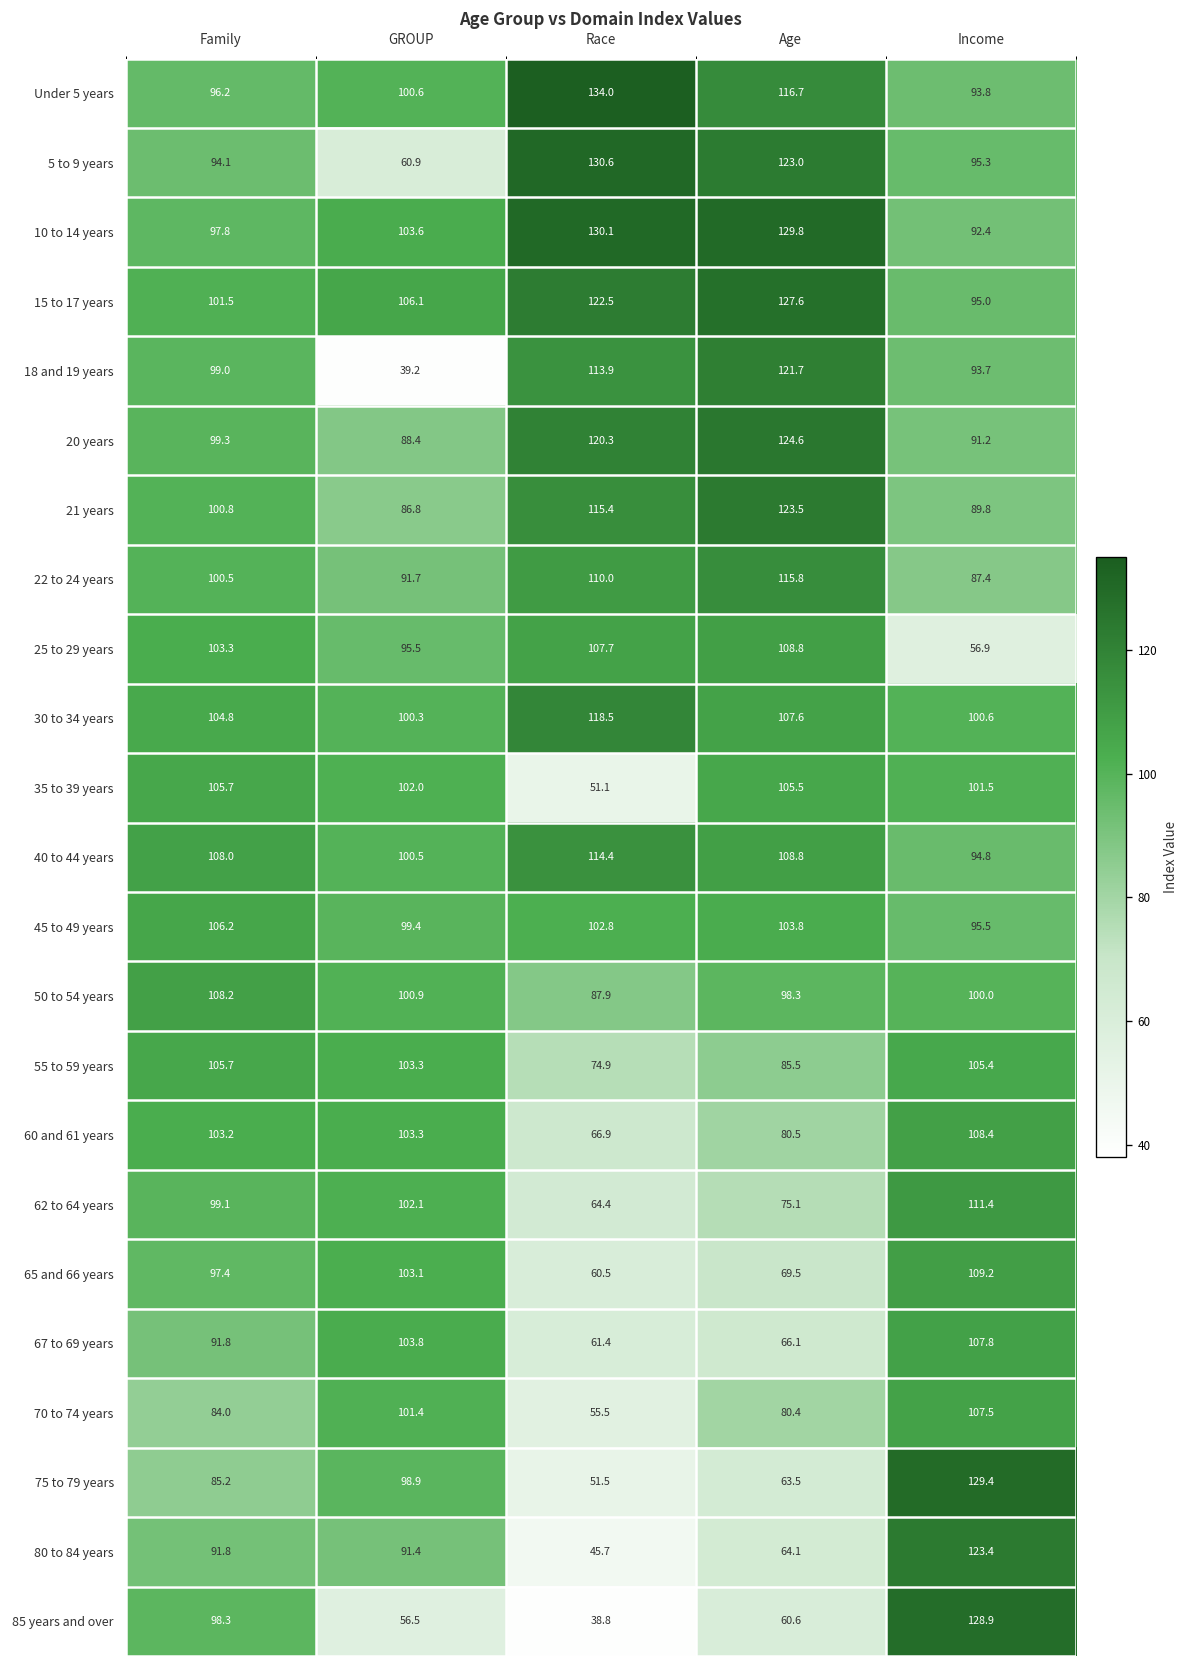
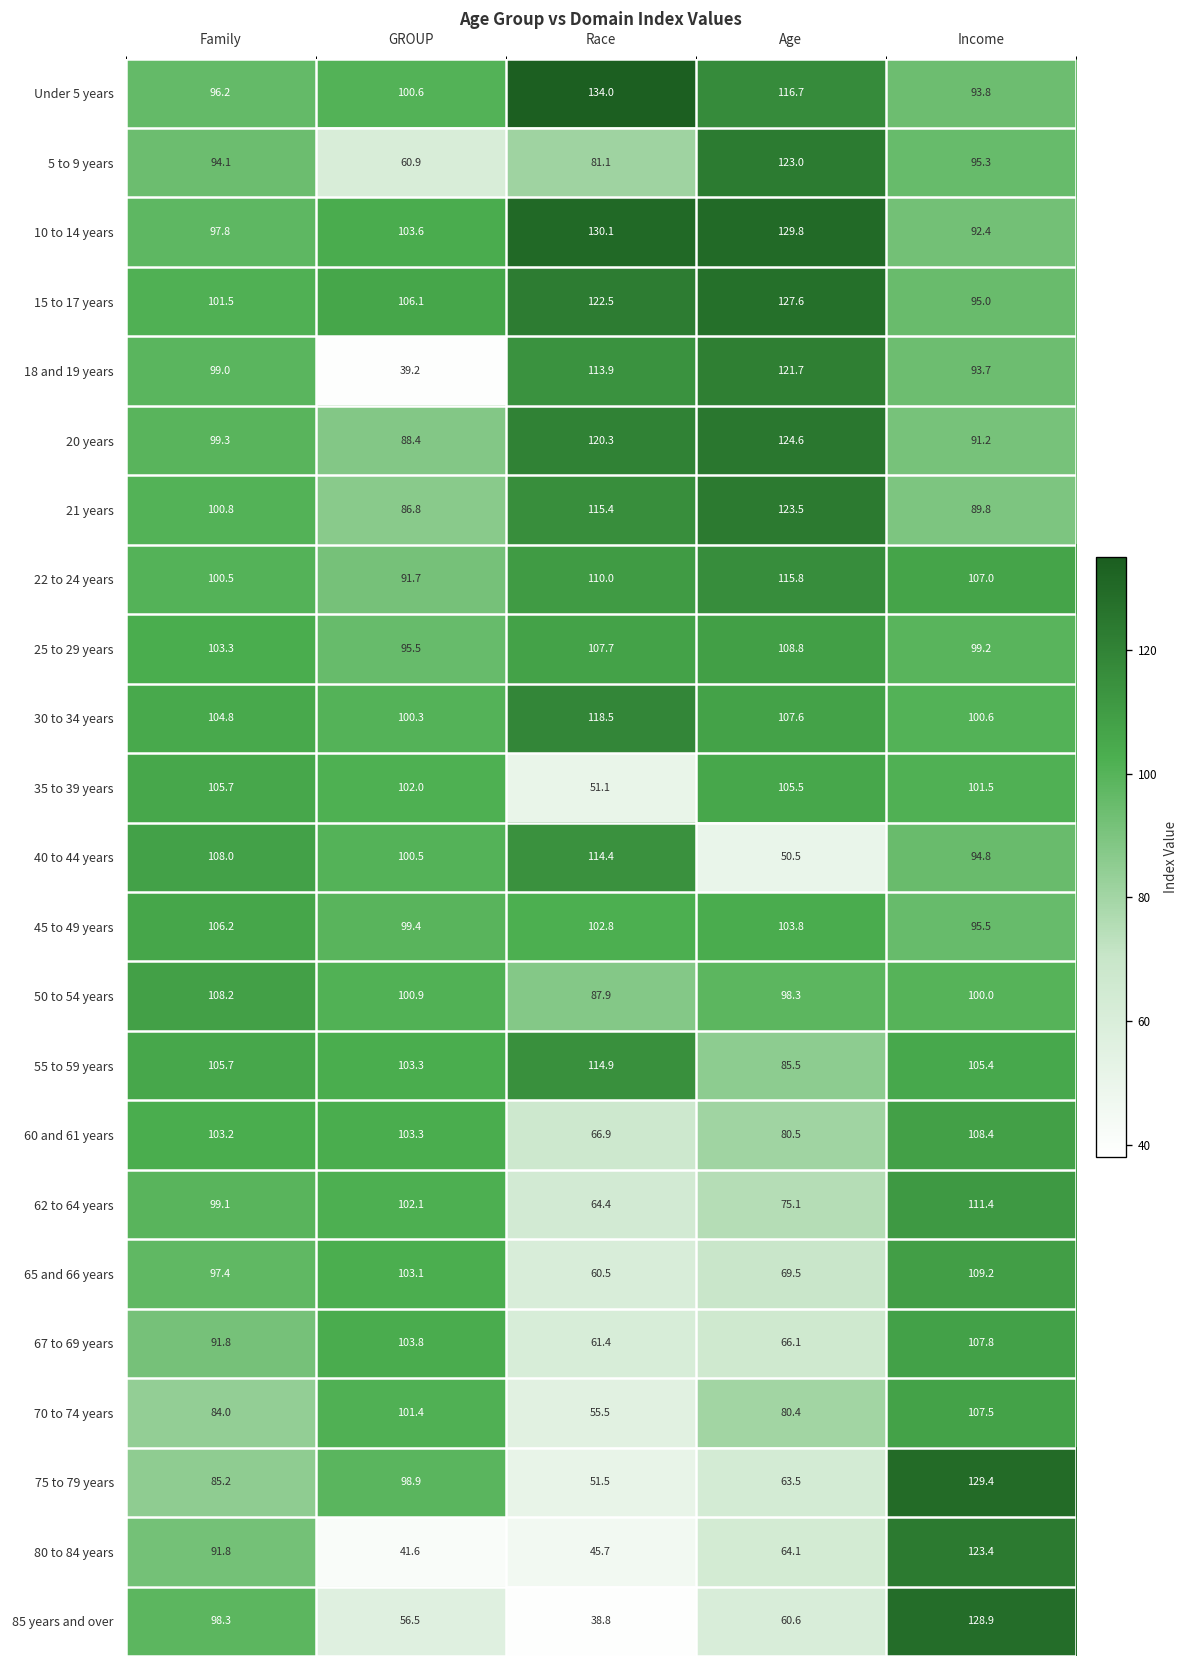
  {
    "Under 5 years": {
      "Family": 96.2,
      "GROUP": 100.6,
      "Race": 134.0,
      "Age": 116.7,
      "Income": 93.8
    },
    "5 to 9 years": {
      "Family": 94.1,
      "GROUP": 60.9,
-     "Race": 130.6,
+     "Race": 81.1,
      "Age": 123.0,
      "Income": 95.3
    },
    "10 to 14 years": {
      "Family": 97.8,
      "GROUP": 103.6,
      "Race": 130.1,
      "Age": 129.8,
      "Income": 92.4
    },
    "15 to 17 years": {
      "Family": 101.5,
      "GROUP": 106.1,
      "Race": 122.5,
      "Age": 127.6,
      "Income": 95.0
    },
    "18 and 19 years": {
      "Family": 99.0,
      "GROUP": 39.2,
      "Race": 113.9,
      "Age": 121.7,
      "Income": 93.7
    },
    "20 years": {
      "Family": 99.3,
      "GROUP": 88.4,
      "Race": 120.3,
      "Age": 124.6,
      "Income": 91.2
    },
    "21 years": {
      "Family": 100.8,
      "GROUP": 86.8,
      "Race": 115.4,
      "Age": 123.5,
      "Income": 89.8
    },
    "22 to 24 years": {
      "Family": 100.5,
      "GROUP": 91.7,
      "Race": 110.0,
      "Age": 115.8,
-     "Income": 87.4
+     "Income": 107.0
    },
    "25 to 29 years": {
      "Family": 103.3,
      "GROUP": 95.5,
      "Race": 107.7,
      "Age": 108.8,
-     "Income": 56.9
+     "Income": 99.2
    },
    "30 to 34 years": {
      "Family": 104.8,
      "GROUP": 100.3,
      "Race": 118.5,
      "Age": 107.6,
      "Income": 100.6
    },
    "35 to 39 years": {
      "Family": 105.7,
      "GROUP": 102.0,
      "Race": 51.1,
      "Age": 105.5,
      "Income": 101.5
    },
    "40 to 44 years": {
      "Family": 108.0,
      "GROUP": 100.5,
      "Race": 114.4,
-     "Age": 108.8,
+     "Age": 50.5,
      "Income": 94.8
    },
    "45 to 49 years": {
      "Family": 106.2,
      "GROUP": 99.4,
      "Race": 102.8,
      "Age": 103.8,
      "Income": 95.5
    },
    "50 to 54 years": {
      "Family": 108.2,
      "GROUP": 100.9,
      "Race": 87.9,
      "Age": 98.3,
      "Income": 100.0
    },
    "55 to 59 years": {
      "Family": 105.7,
      "GROUP": 103.3,
-     "Race": 74.9,
+     "Race": 114.9,
      "Age": 85.5,
      "Income": 105.4
    },
    "60 and 61 years": {
      "Family": 103.2,
      "GROUP": 103.3,
      "Race": 66.9,
      "Age": 80.5,
      "Income": 108.4
    },
    "62 to 64 years": {
      "Family": 99.1,
      "GROUP": 102.1,
      "Race": 64.4,
      "Age": 75.1,
      "Income": 111.4
    },
    "65 and 66 years": {
      "Family": 97.4,
      "GROUP": 103.1,
      "Race": 60.5,
      "Age": 69.5,
      "Income": 109.2
    },
    "67 to 69 years": {
      "Family": 91.8,
      "GROUP": 103.8,
      "Race": 61.4,
      "Age": 66.1,
      "Income": 107.8
    },
    "70 to 74 years": {
      "Family": 84.0,
      "GROUP": 101.4,
      "Race": 55.5,
      "Age": 80.4,
      "Income": 107.5
    },
    "75 to 79 years": {
      "Family": 85.2,
      "GROUP": 98.9,
      "Race": 51.5,
      "Age": 63.5,
      "Income": 129.4
    },
    "80 to 84 years": {
      "Family": 91.8,
-     "GROUP": 91.4,
+     "GROUP": 41.6,
      "Race": 45.7,
      "Age": 64.1,
      "Income": 123.4
    },
    "85 years and over": {
      "Family": 98.3,
      "GROUP": 56.5,
      "Race": 38.8,
      "Age": 60.6,
      "Income": 128.9
    }
  }
